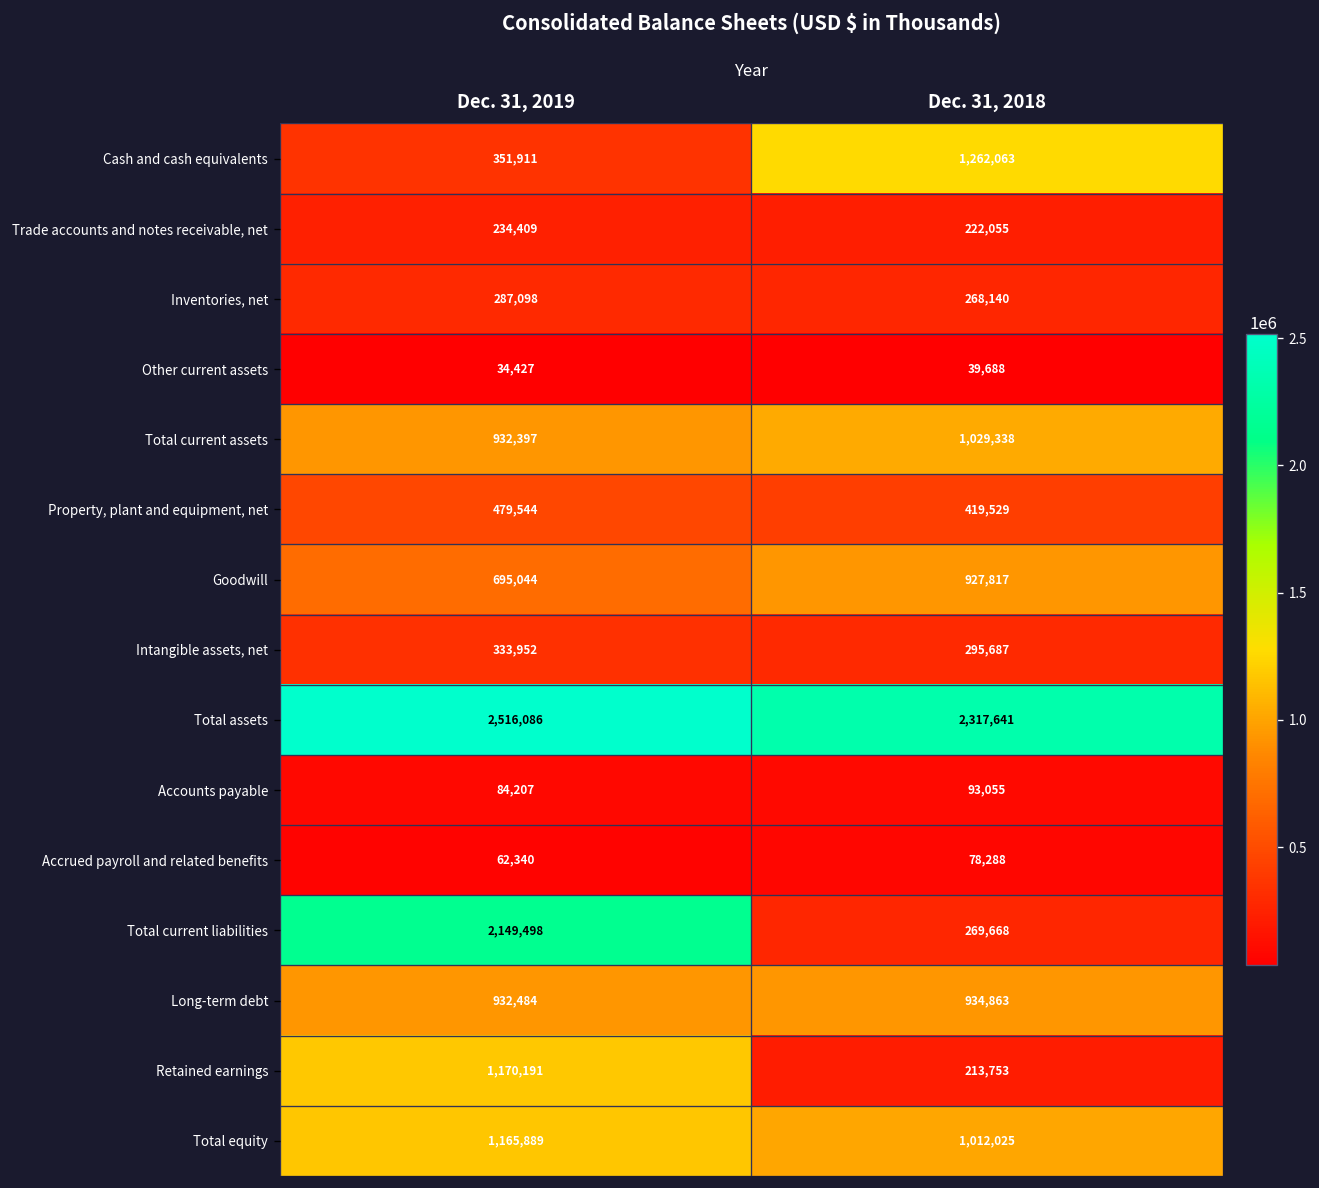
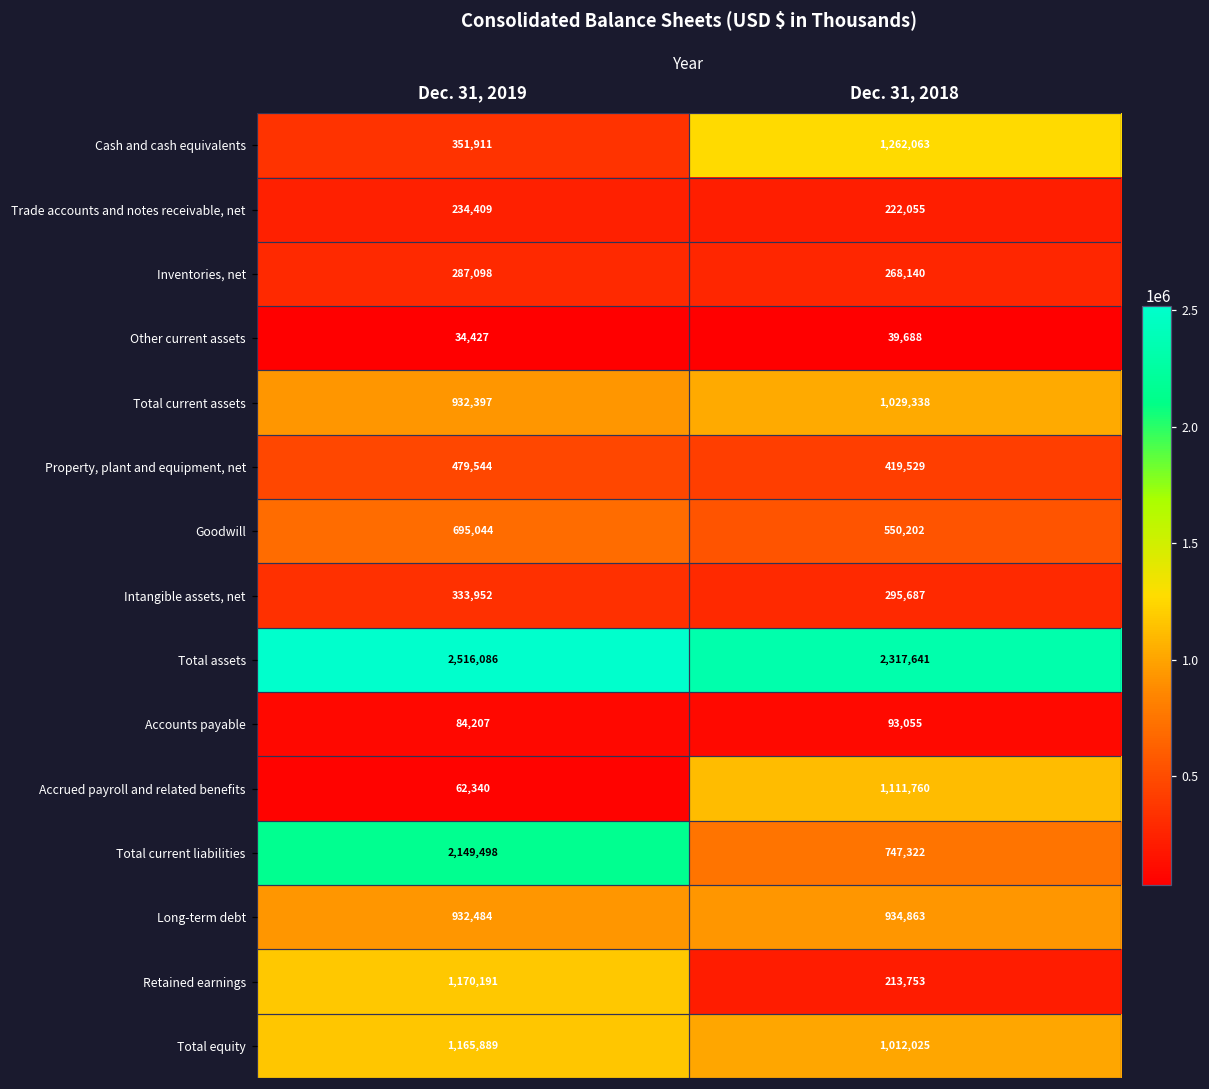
  {
    "Cash and cash equivalents": {
      "Dec. 31, 2019": "351,911",
      "Dec. 31, 2018": "1,262,063"
    },
    "Trade accounts and notes receivable, net": {
      "Dec. 31, 2019": "234,409",
      "Dec. 31, 2018": "222,055"
    },
    "Inventories, net": {
      "Dec. 31, 2019": "287,098",
      "Dec. 31, 2018": "268,140"
    },
    "Other current assets": {
      "Dec. 31, 2019": "34,427",
      "Dec. 31, 2018": "39,688"
    },
    "Total current assets": {
      "Dec. 31, 2019": "932,397",
      "Dec. 31, 2018": "1,029,338"
    },
    "Property, plant and equipment, net": {
      "Dec. 31, 2019": "479,544",
      "Dec. 31, 2018": "419,529"
    },
    "Goodwill": {
      "Dec. 31, 2019": "695,044",
-     "Dec. 31, 2018": "927,817"
+     "Dec. 31, 2018": "550,202"
    },
    "Intangible assets, net": {
      "Dec. 31, 2019": "333,952",
      "Dec. 31, 2018": "295,687"
    },
    "Total assets": {
      "Dec. 31, 2019": "2,516,086",
      "Dec. 31, 2018": "2,317,641"
    },
    "Accounts payable": {
      "Dec. 31, 2019": "84,207",
      "Dec. 31, 2018": "93,055"
    },
    "Accrued payroll and related benefits": {
      "Dec. 31, 2019": "62,340",
-     "Dec. 31, 2018": "78,288"
+     "Dec. 31, 2018": "1,111,760"
    },
    "Total current liabilities": {
      "Dec. 31, 2019": "2,149,498",
-     "Dec. 31, 2018": "269,668"
+     "Dec. 31, 2018": "747,322"
    },
    "Long-term debt": {
      "Dec. 31, 2019": "932,484",
      "Dec. 31, 2018": "934,863"
    },
    "Retained earnings": {
      "Dec. 31, 2019": "1,170,191",
      "Dec. 31, 2018": "213,753"
    },
    "Total equity": {
      "Dec. 31, 2019": "1,165,889",
      "Dec. 31, 2018": "1,012,025"
    }
  }
